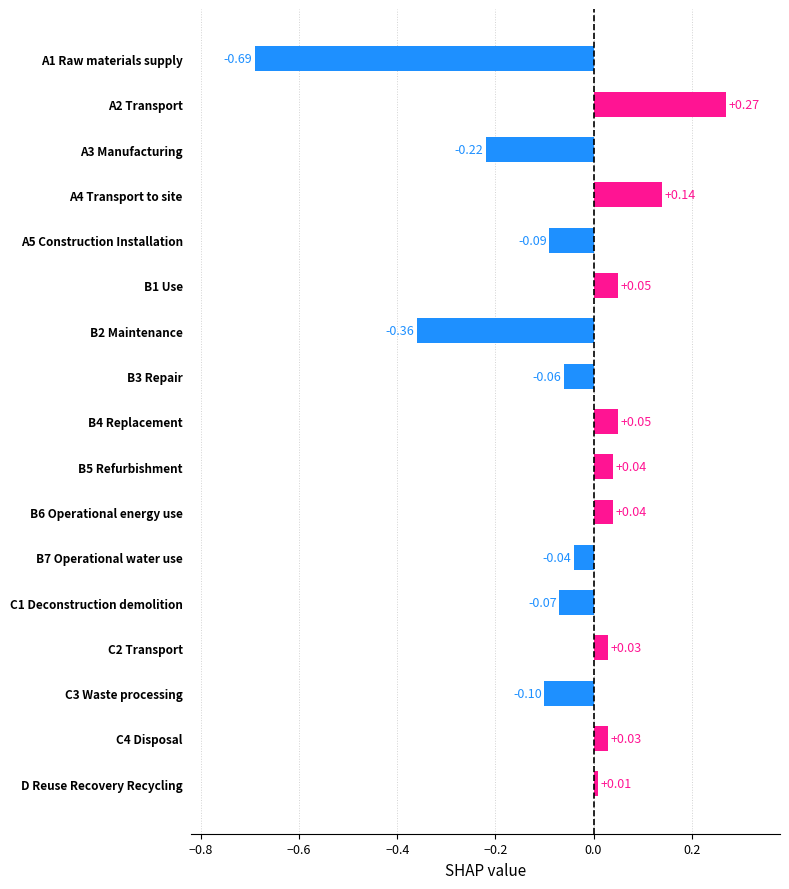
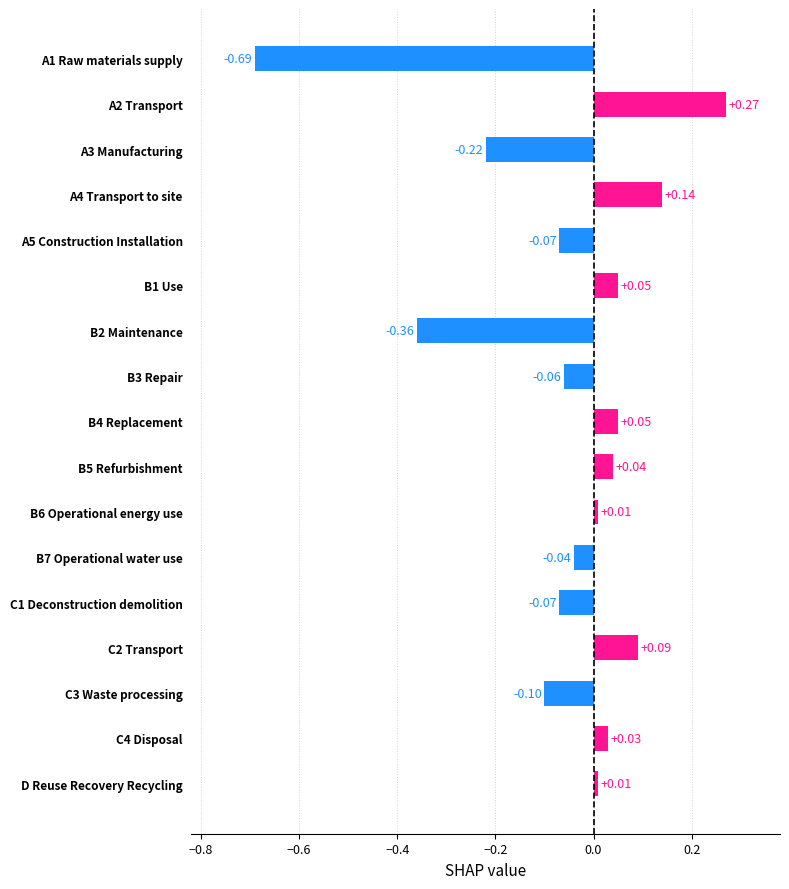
  {
    "A1 Raw materials supply": "-0.69",
    "A2 Transport": "+0.27",
    "A3 Manufacturing": "-0.22",
    "A4 Transport to site": "+0.14",
-   "A5 Construction Installation": "-0.09",
+   "A5 Construction Installation": "-0.07",
    "B1 Use": "+0.05",
    "B2 Maintenance": "-0.36",
    "B3 Repair": "-0.06",
    "B4 Replacement": "+0.05",
    "B5 Refurbishment": "+0.04",
-   "B6 Operational energy use": "+0.04",
+   "B6 Operational energy use": "+0.01",
    "B7 Operational water use": "-0.04",
    "C1 Deconstruction demolition": "-0.07",
-   "C2 Transport": "+0.03",
+   "C2 Transport": "+0.09",
    "C3 Waste processing": "-0.10",
    "C4 Disposal": "+0.03",
    "D Reuse Recovery Recycling": "+0.01"
  }
